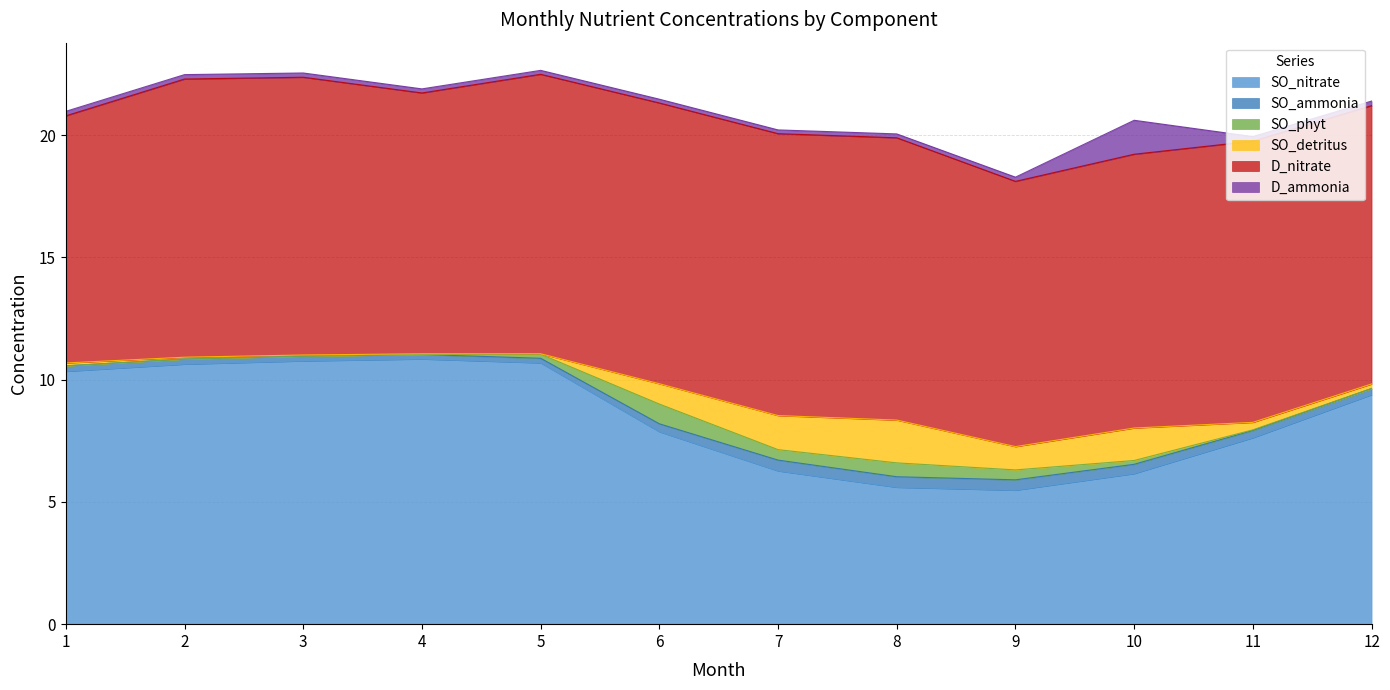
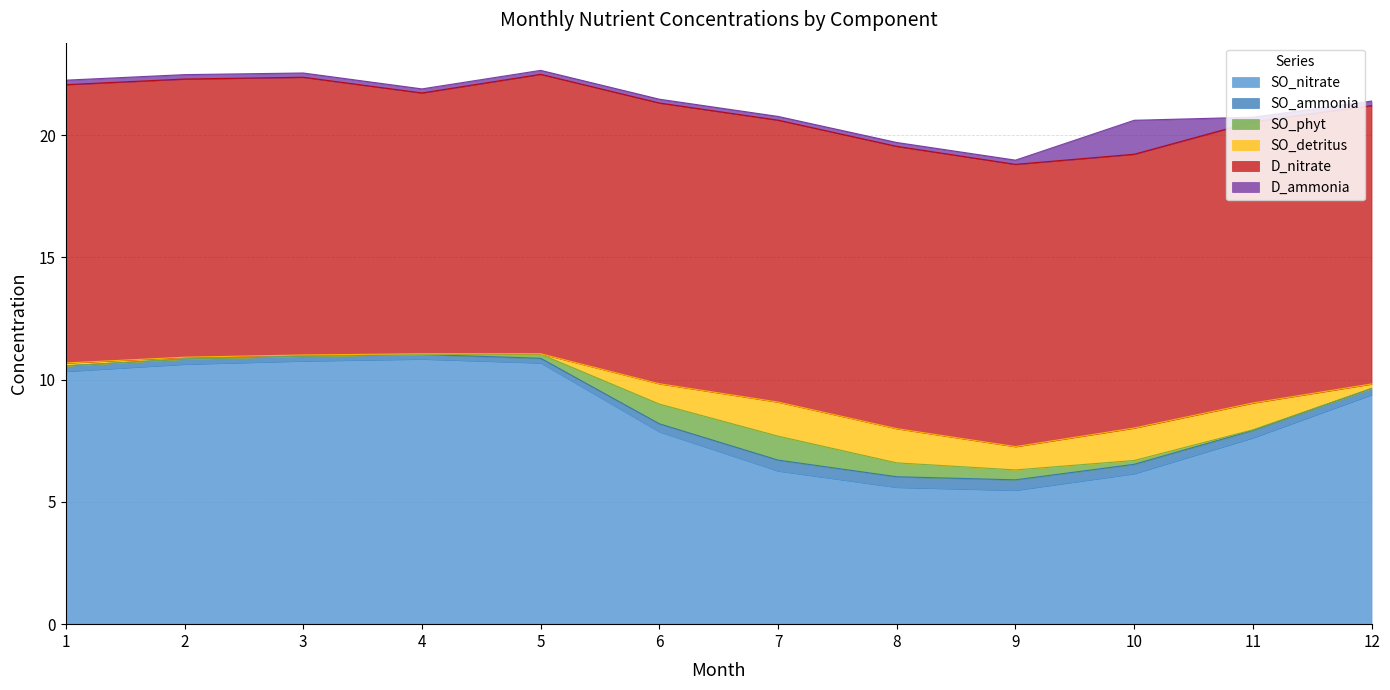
  {
    "SO_phyt": {
      "6": 0.8,
-     "7": 0.4,
+     "7": 1.0,
      "8": 0.6,
      "9": 0.4,
      "10": 0.2
    },
    "SO_detritus": {
      "1": 0.1,
      "6": 0.8,
      "7": 1.4,
-     "8": 1.7,
+     "8": 1.4,
      "9": 1.0,
      "10": 1.3,
-     "11": 0.3,
+     "11": 1.1,
      "12": 0.2
    },
    "D_nitrate": {
-     "1": 10.1,
+     "1": 11.4,
      "2": 11.4,
      "3": 11.4,
      "4": 10.7,
      "5": 11.4,
      "6": 11.5,
      "7": 11.5,
      "8": 11.5,
-     "9": 10.8,
+     "9": 11.5,
      "10": 11.2,
      "12": 11.4
    },
    "D_ammonia": {
      "1": 0.2,
      "2": 0.2,
      "3": 0.2,
      "4": 0.2,
      "5": 0.2,
      "6": 0.2,
      "7": 0.2,
      "8": 0.2,
      "9": 0.2,
      "10": 1.4,
      "12": 0.2
    }
  }
